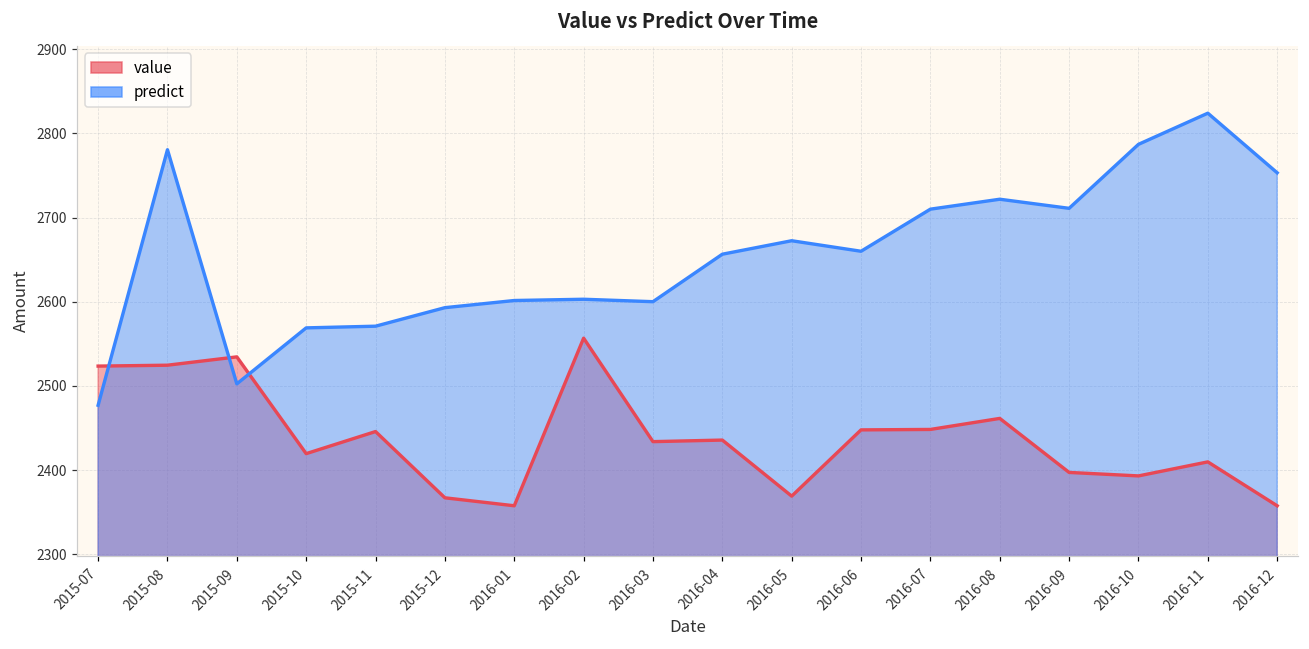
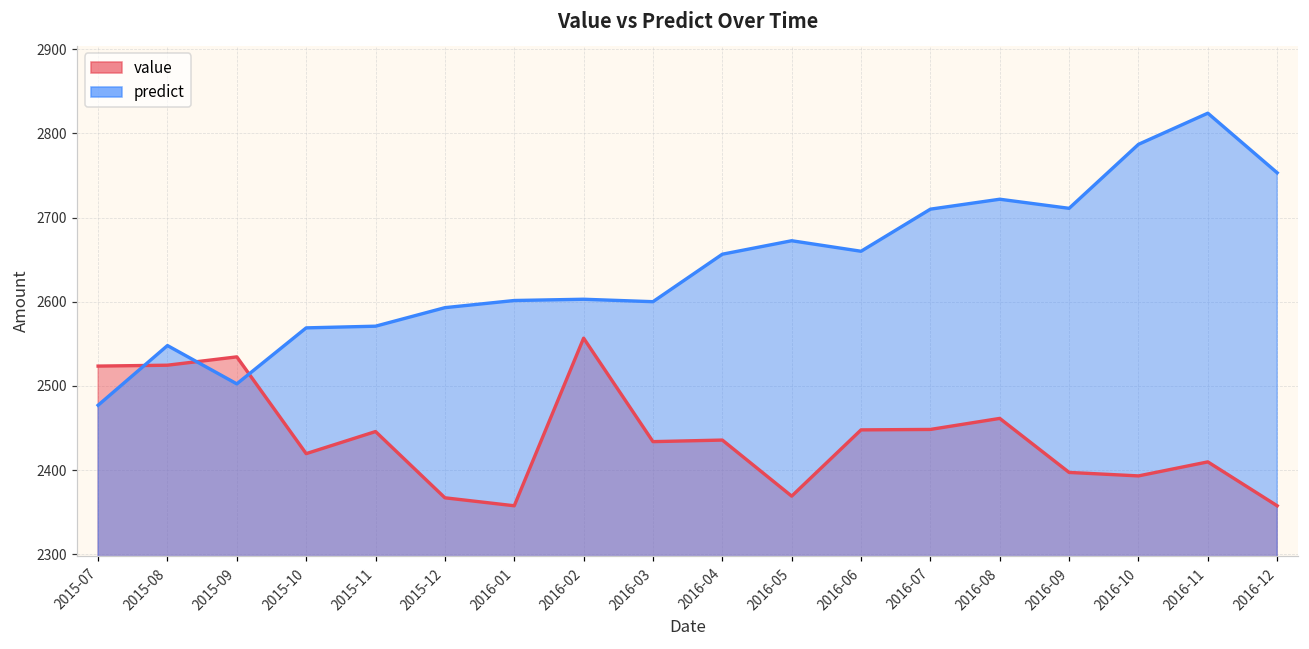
  {
    "value": {
      "2015-07": 2520,
      "2015-08": 2520,
      "2015-09": 2530,
      "2015-10": 2420,
      "2015-11": 2450,
      "2015-12": 2370,
      "2016-01": 2360,
      "2016-02": 2560,
      "2016-03": 2430,
      "2016-04": 2440,
      "2016-05": 2370,
      "2016-06": 2450,
      "2016-07": 2450,
      "2016-08": 2460,
      "2016-09": 2400,
      "2016-10": 2390,
      "2016-11": 2410,
      "2016-12": 2360
    },
    "predict": {
      "2015-07": 2480,
-     "2015-08": 2780,
+     "2015-08": 2550,
      "2015-09": 2500,
      "2015-10": 2570,
      "2015-11": 2570,
      "2015-12": 2590,
      "2016-01": 2600,
      "2016-02": 2600,
      "2016-03": 2600,
      "2016-04": 2660,
      "2016-05": 2670,
      "2016-06": 2660,
      "2016-07": 2710,
      "2016-08": 2720,
      "2016-09": 2710,
      "2016-10": 2790,
      "2016-11": 2820,
      "2016-12": 2750
    }
  }
